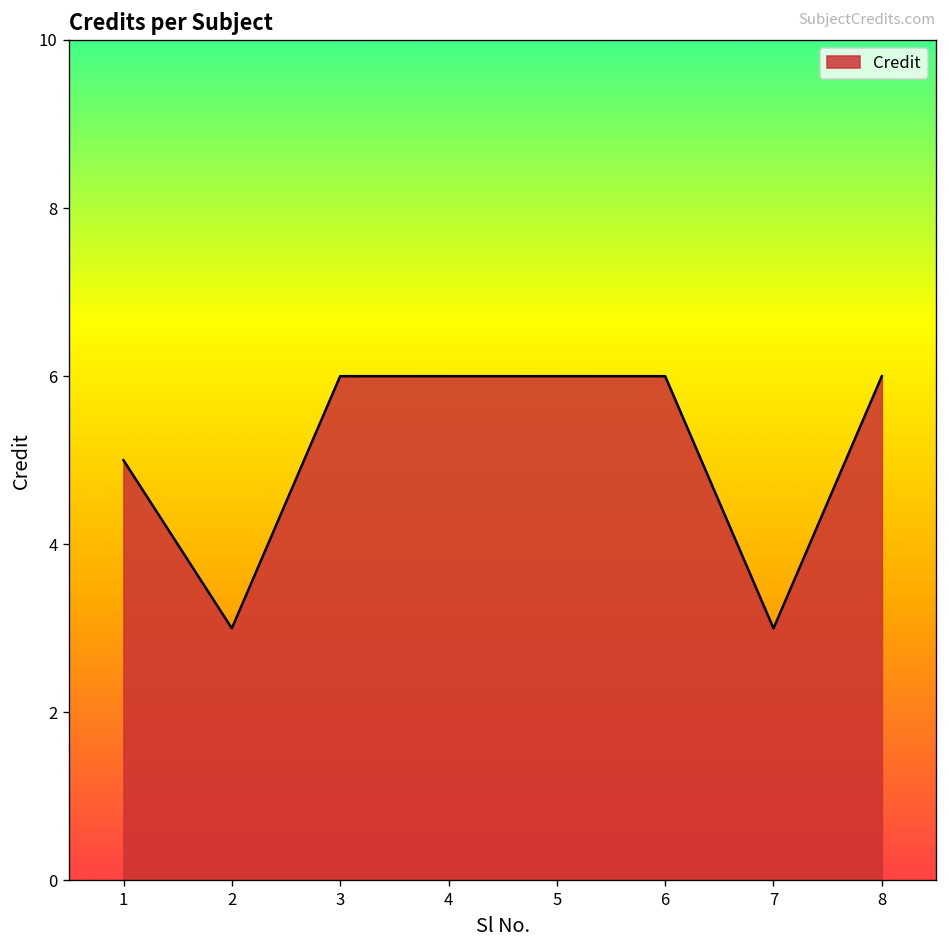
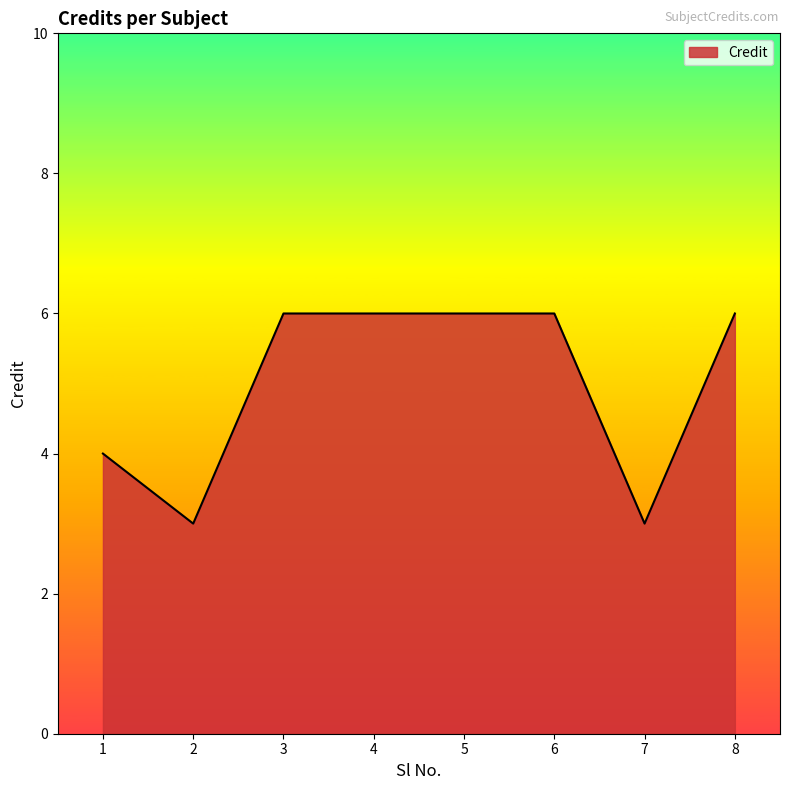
  {
-   "1": 5,
+   "1": 4,
    "2": 3,
    "3": 6,
    "4": 6,
    "5": 6,
    "6": 6,
    "7": 3,
    "8": 6
  }
